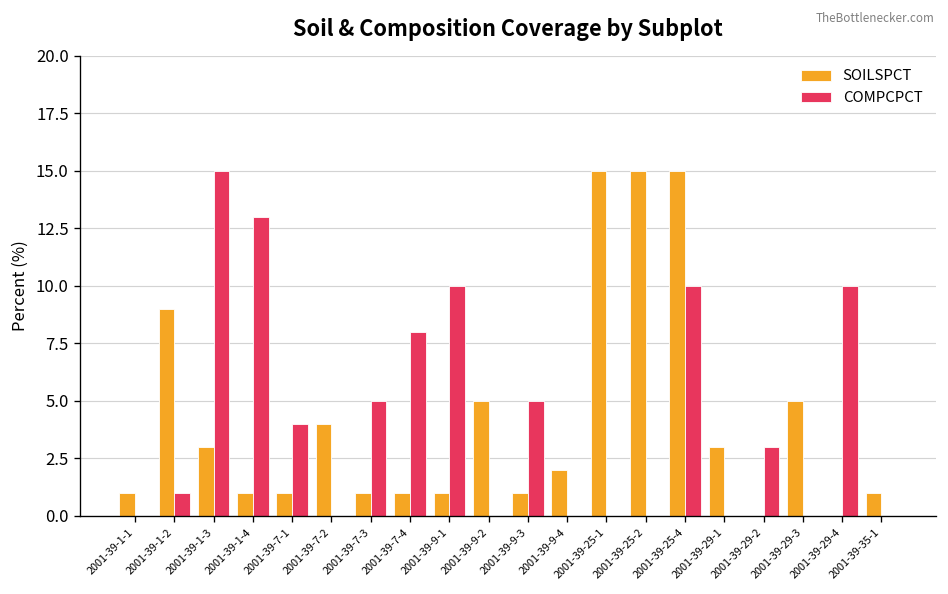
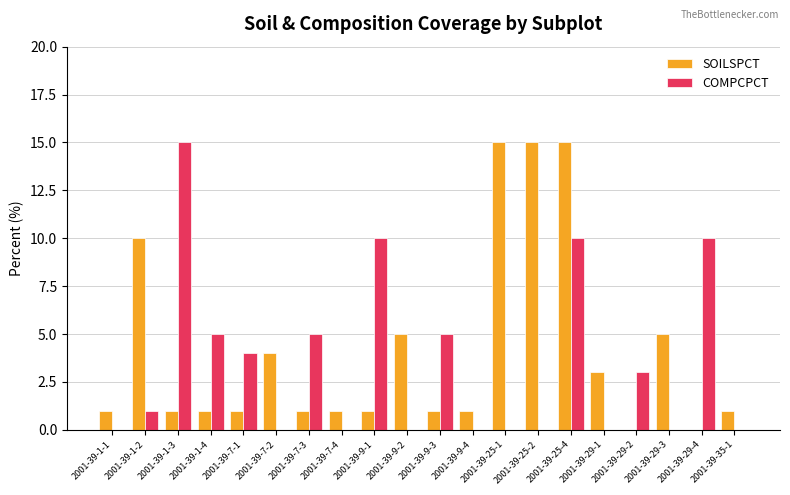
  {
    "SOILSPCT": {
      "2001-39-1-1": 1,
-     "2001-39-1-2": 9,
-     "2001-39-1-3": 3,
+     "2001-39-1-2": 10,
+     "2001-39-1-3": 1,
      "2001-39-1-4": 1,
      "2001-39-7-1": 1,
      "2001-39-7-2": 4,
      "2001-39-7-3": 1,
      "2001-39-7-4": 1,
      "2001-39-9-1": 1,
      "2001-39-9-2": 5,
      "2001-39-9-3": 1,
-     "2001-39-9-4": 2,
+     "2001-39-9-4": 1,
      "2001-39-25-1": 15,
      "2001-39-25-2": 15,
      "2001-39-25-4": 15,
      "2001-39-29-1": 3,
      "2001-39-29-2": 0,
      "2001-39-29-3": 5,
      "2001-39-29-4": 0,
      "2001-39-35-1": 1
    },
    "COMPCPCT": {
      "2001-39-1-1": 0,
      "2001-39-1-2": 1,
      "2001-39-1-3": 15,
-     "2001-39-1-4": 13,
+     "2001-39-1-4": 5,
      "2001-39-7-1": 4,
      "2001-39-7-2": 0,
      "2001-39-7-3": 5,
-     "2001-39-7-4": 8,
+     "2001-39-7-4": 0,
      "2001-39-9-1": 10,
      "2001-39-9-2": 0,
      "2001-39-9-3": 5,
      "2001-39-9-4": 0,
      "2001-39-25-1": 0,
      "2001-39-25-2": 0,
      "2001-39-25-4": 10,
      "2001-39-29-1": 0,
      "2001-39-29-2": 3,
      "2001-39-29-3": 0,
      "2001-39-29-4": 10,
      "2001-39-35-1": 0
    }
  }
